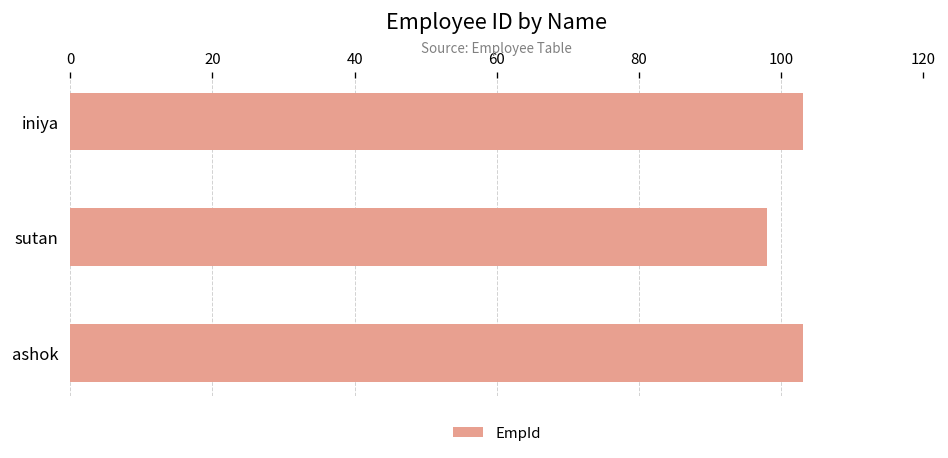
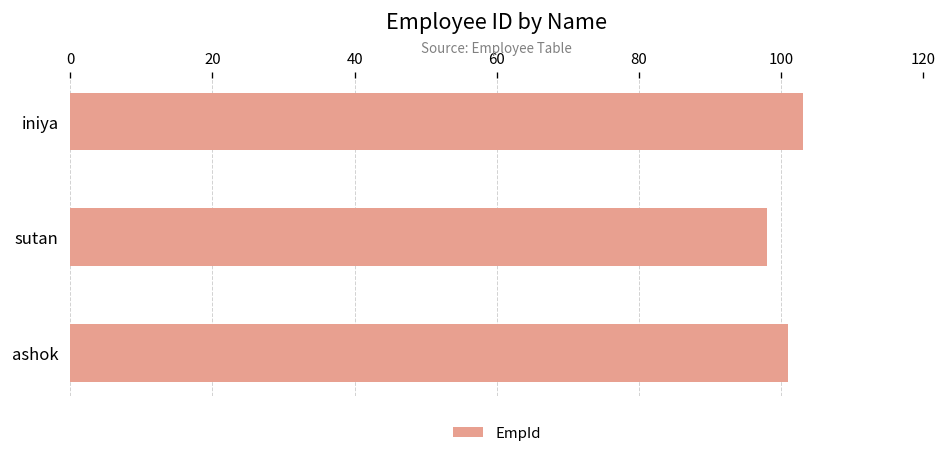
  {
    "iniya": 103,
    "sutan": 98,
-   "ashok": 103
+   "ashok": 101
  }
